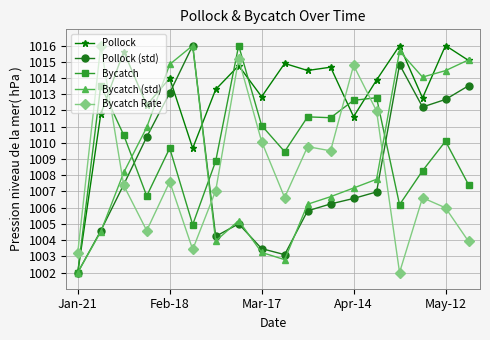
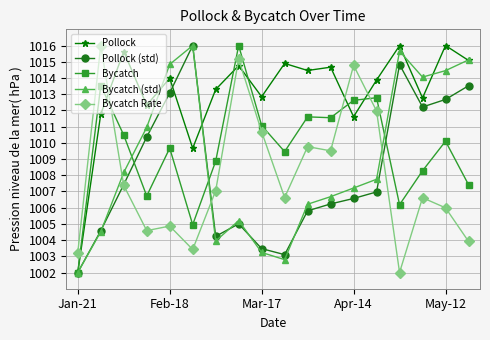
  {
    "Bycatch Rate": {
      "Jan-21": 1003.2,
-     "Feb-18": 1007.6,
-     "Mar-17": 1010.1,
+     "Feb-18": 1004.9,
+     "Mar-17": 1010.7,
      "Apr-14": 1014.8,
      "May-12": 1006.0
    }
  }
